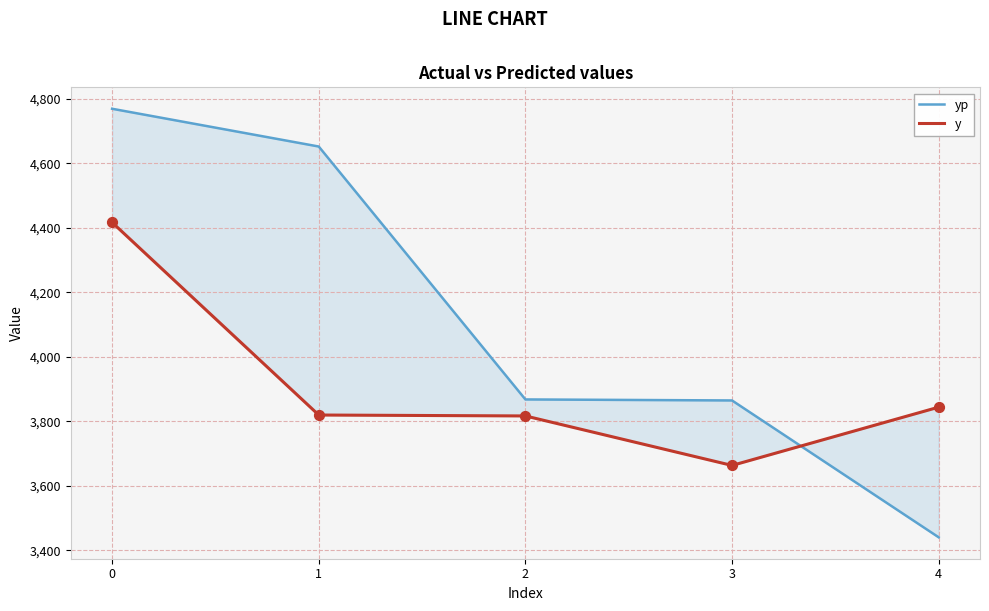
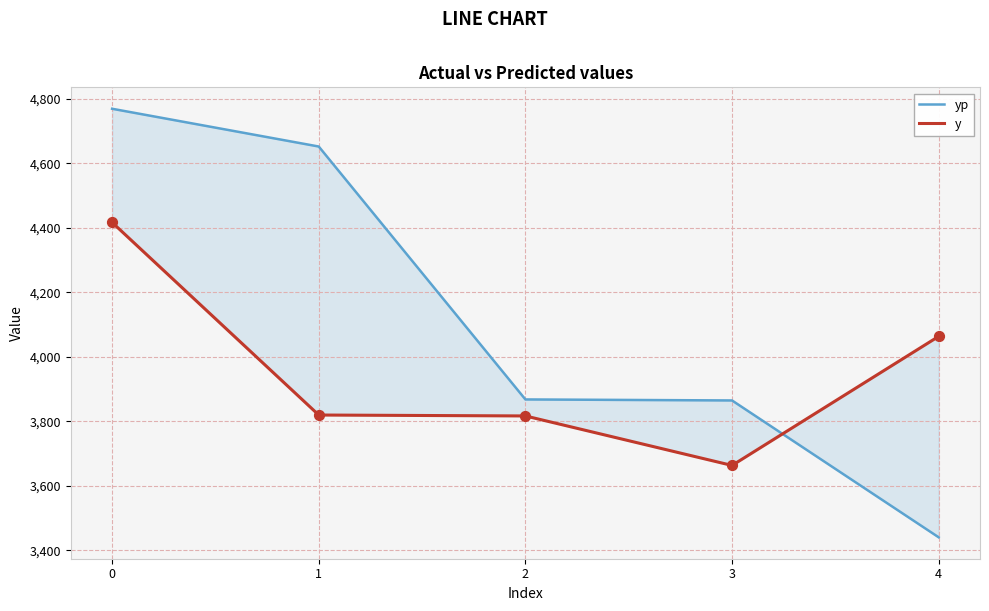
  {
    "y": {
      "0": "4,420",
      "1": "3,820",
      "2": "3,820",
      "3": "3,660",
-     "4": "3,840"
+     "4": "4,060"
    }
  }
